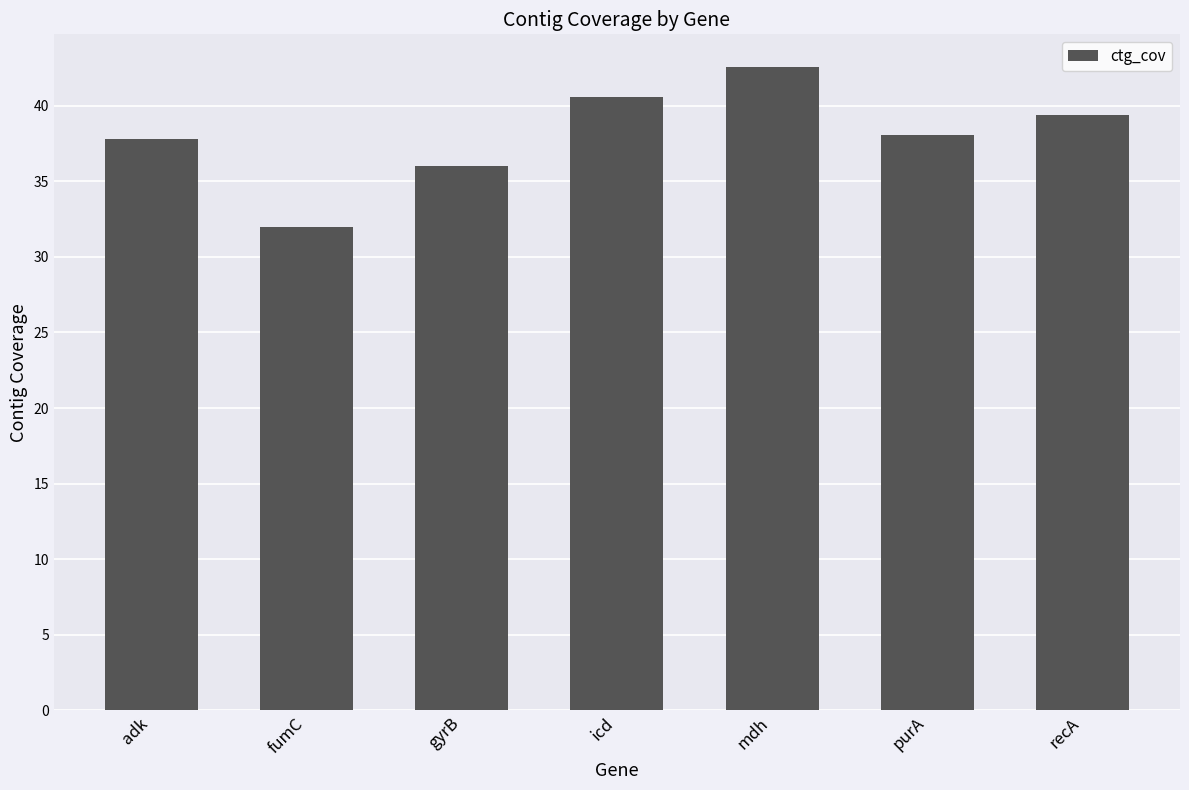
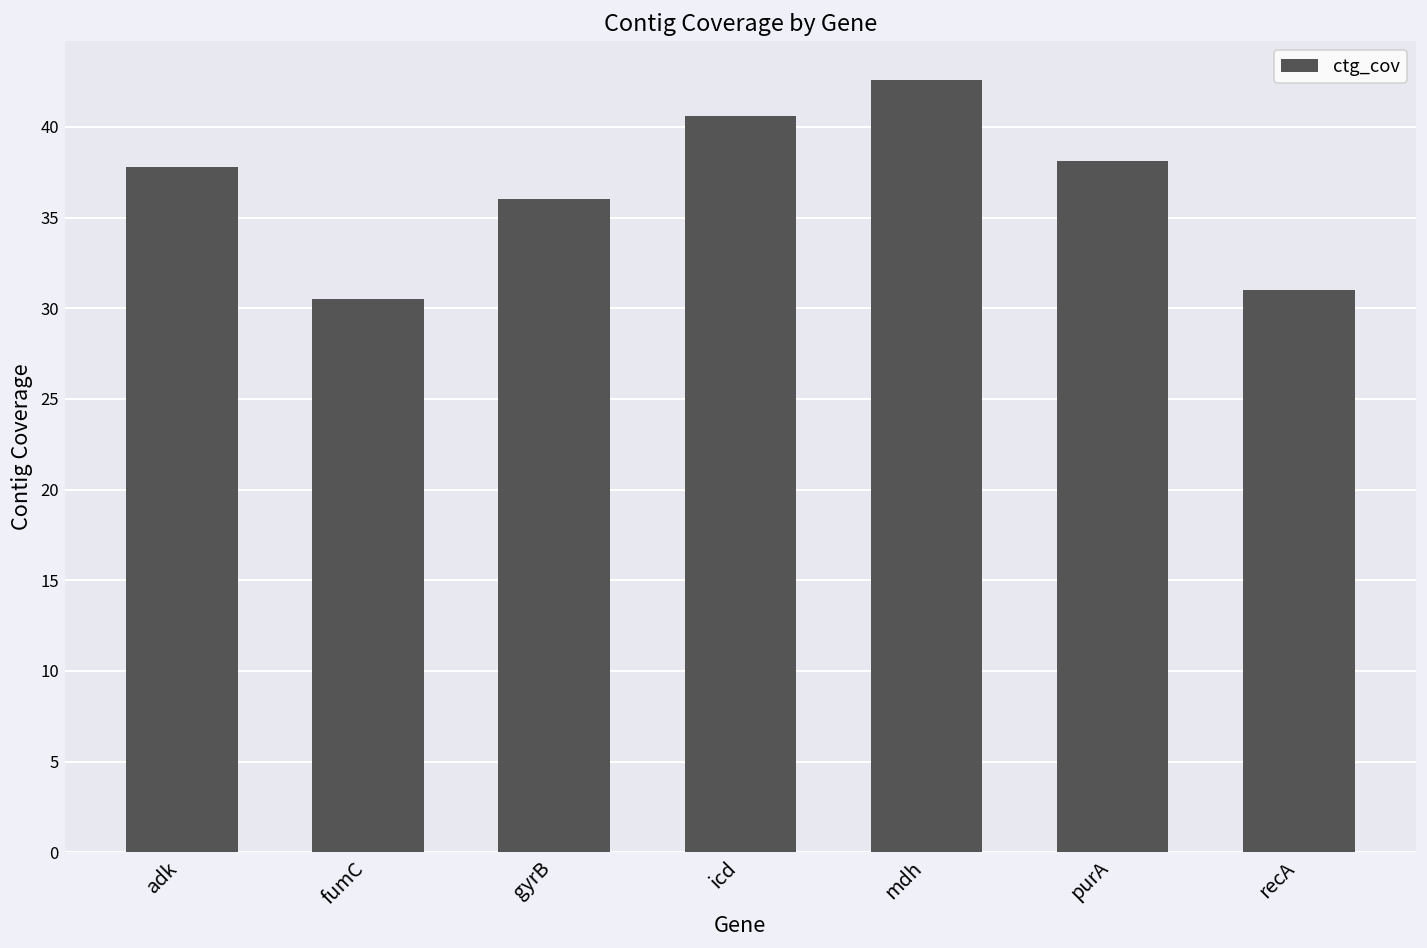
  {
    "adk": 37.8,
-   "fumC": 32.0,
+   "fumC": 30.5,
    "gyrB": 36.0,
    "icd": 40.6,
    "mdh": 42.6,
    "purA": 38.1,
-   "recA": 39.4
+   "recA": 31.0
  }
